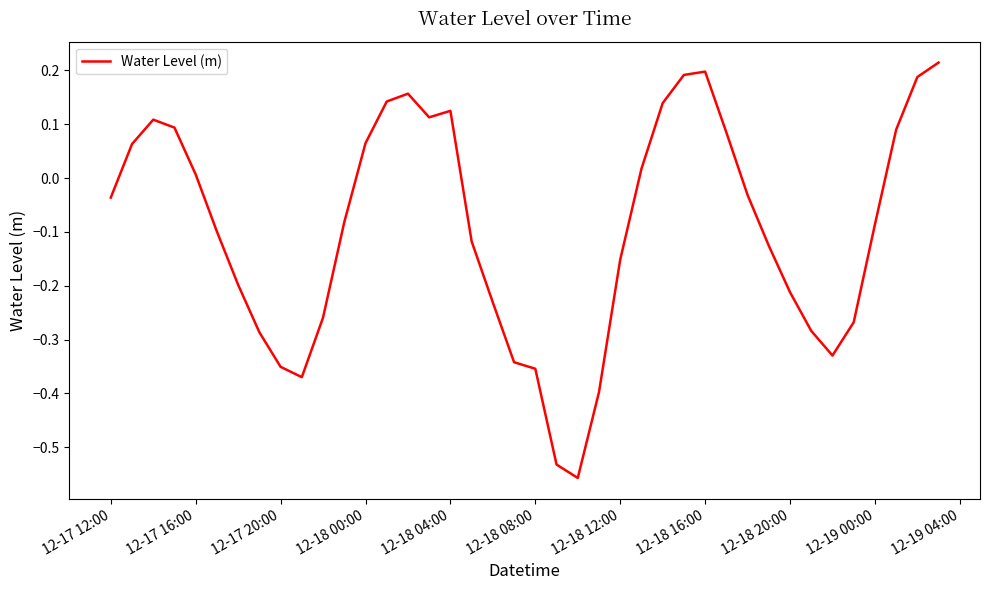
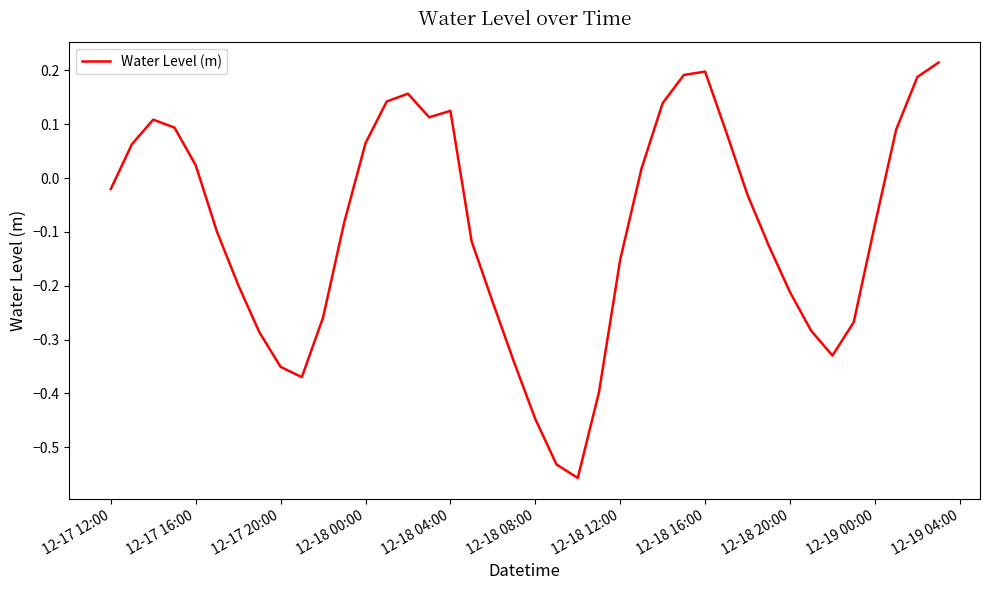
  {
-   "12-17 12:00": -0.04,
-   "12-17 16:00": 0.01,
+   "12-17 12:00": -0.02,
+   "12-17 16:00": 0.02,
    "12-17 20:00": -0.35,
    "12-18 00:00": 0.06,
    "12-18 04:00": 0.12,
-   "12-18 08:00": -0.35,
+   "12-18 08:00": -0.45,
    "12-18 12:00": -0.15,
    "12-18 16:00": 0.20,
    "12-18 20:00": -0.21,
    "12-19 00:00": -0.09
  }
